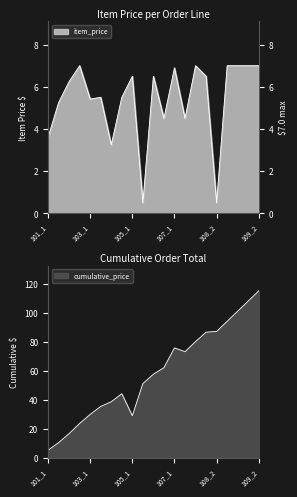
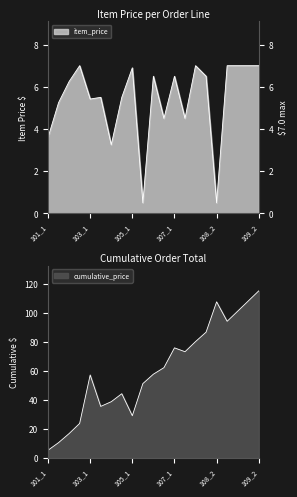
  {
    "Item Price per Order Line": {
      "101_1": 3.6,
      "103_1": 5.4,
-     "105_1": 6.5,
-     "107_1": 6.9,
+     "105_1": 6.9,
+     "107_1": 6.5,
      "108_2": 0.5,
      "109_2": 7.0
    },
    "Cumulative Order Total": {
      "101_1": 5,
-     "103_1": 30,
+     "103_1": 57,
      "105_1": 29,
      "107_1": 76,
-     "108_2": 87,
+     "108_2": 108,
      "109_2": 115
    }
  }
